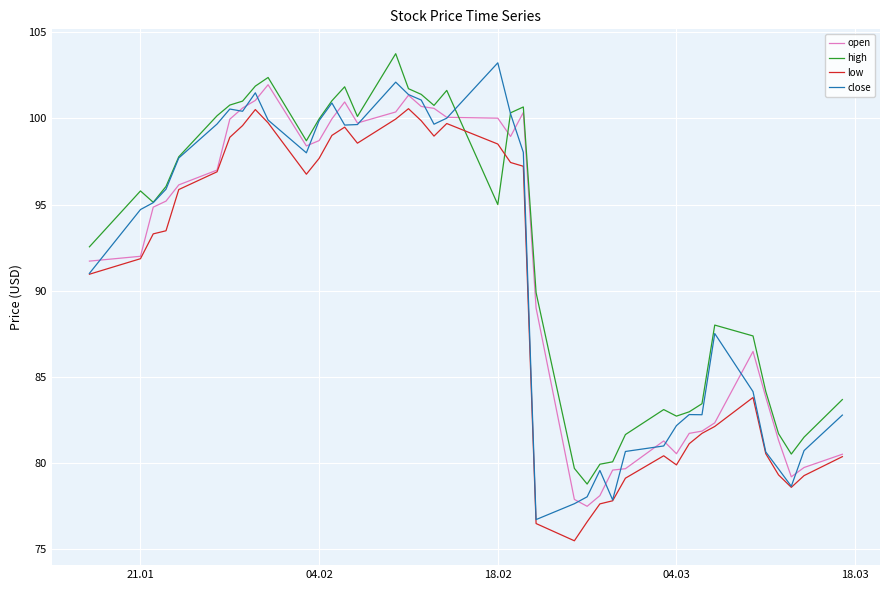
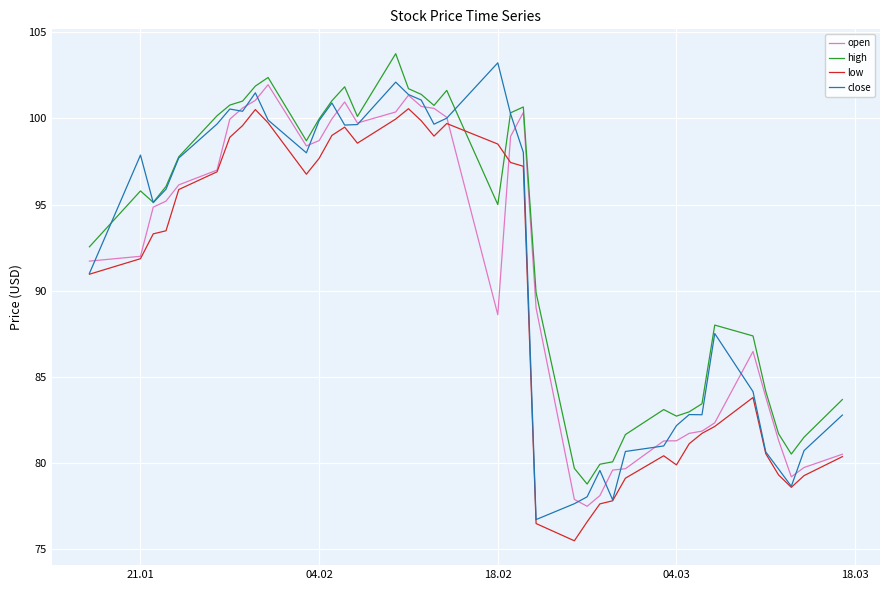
  {
    "open": {
      "04.02": 98.7,
-     "18.02": 100.0,
-     "04.03": 80.6
+     "18.02": 88.6,
+     "04.03": 81.3
    },
    "high": {
      "21.01": 95.8,
      "18.02": 95.0,
      "04.03": 82.7
    },
    "low": {
      "04.02": 97.7,
      "18.02": 98.5,
      "04.03": 79.9
    },
    "close": {
-     "21.01": 94.7,
+     "21.01": 97.9,
      "18.02": 103.2,
      "04.03": 82.2
    }
  }
